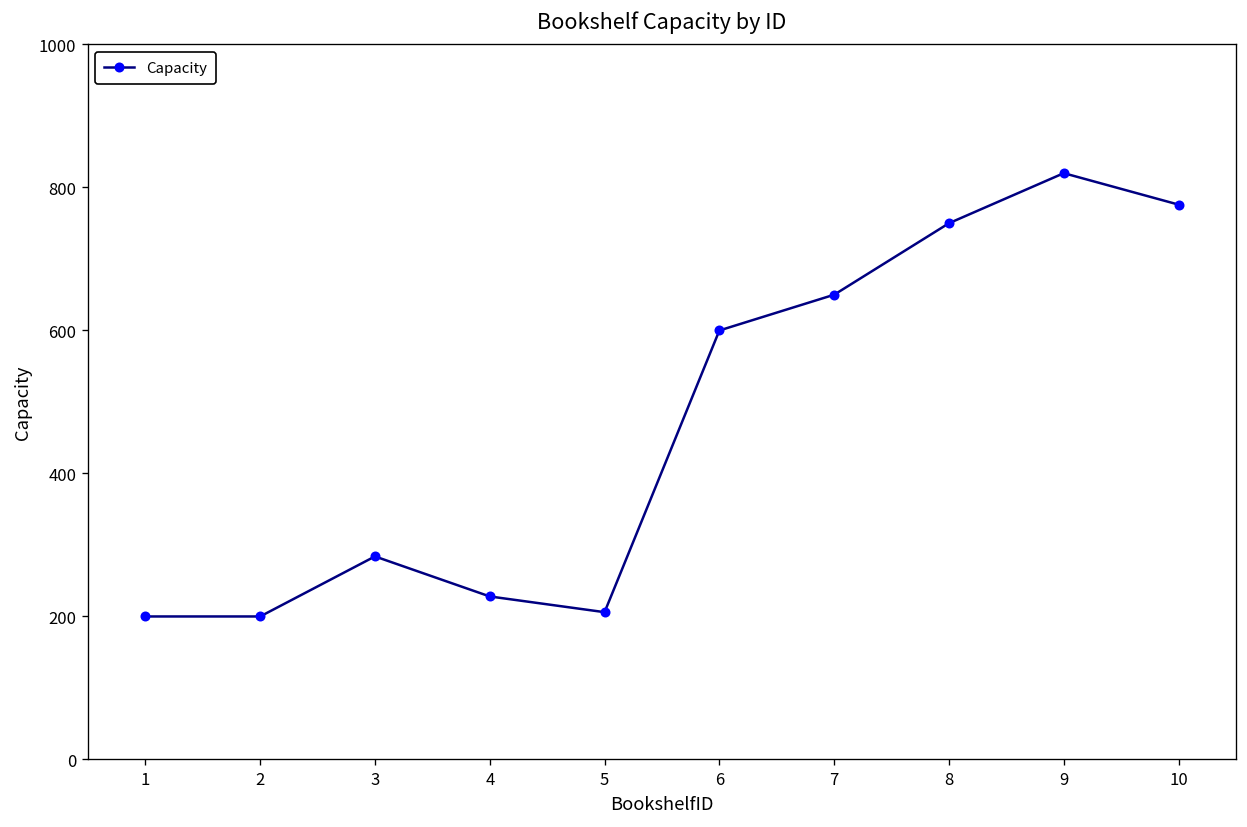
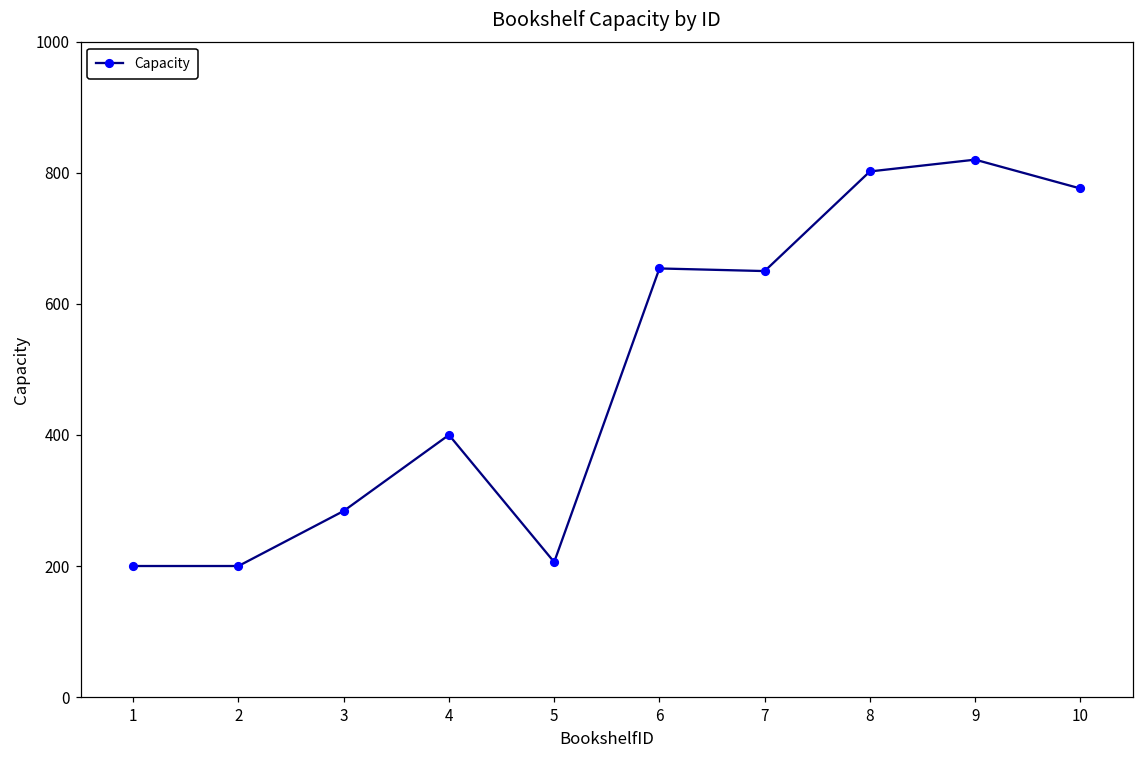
  {
    "1": 200,
    "2": 200,
    "3": 280,
-   "4": 230,
+   "4": 400,
    "5": 210,
-   "6": 600,
+   "6": 650,
    "7": 650,
-   "8": 750,
+   "8": 800,
    "9": 820,
    "10": 780
  }
